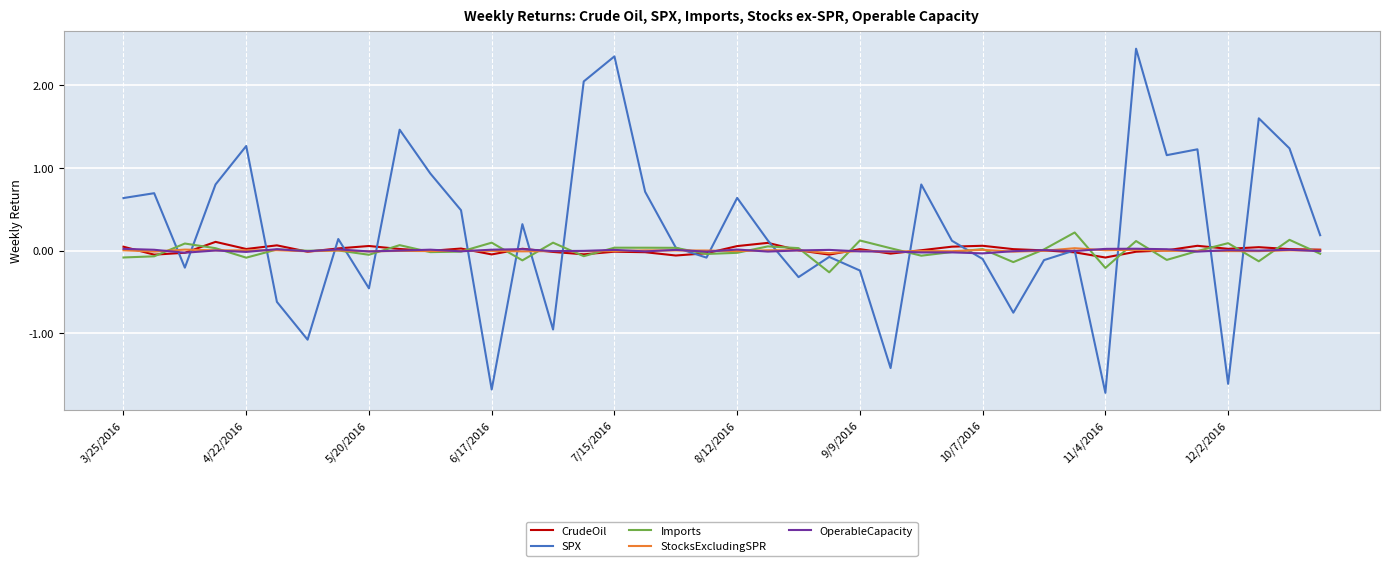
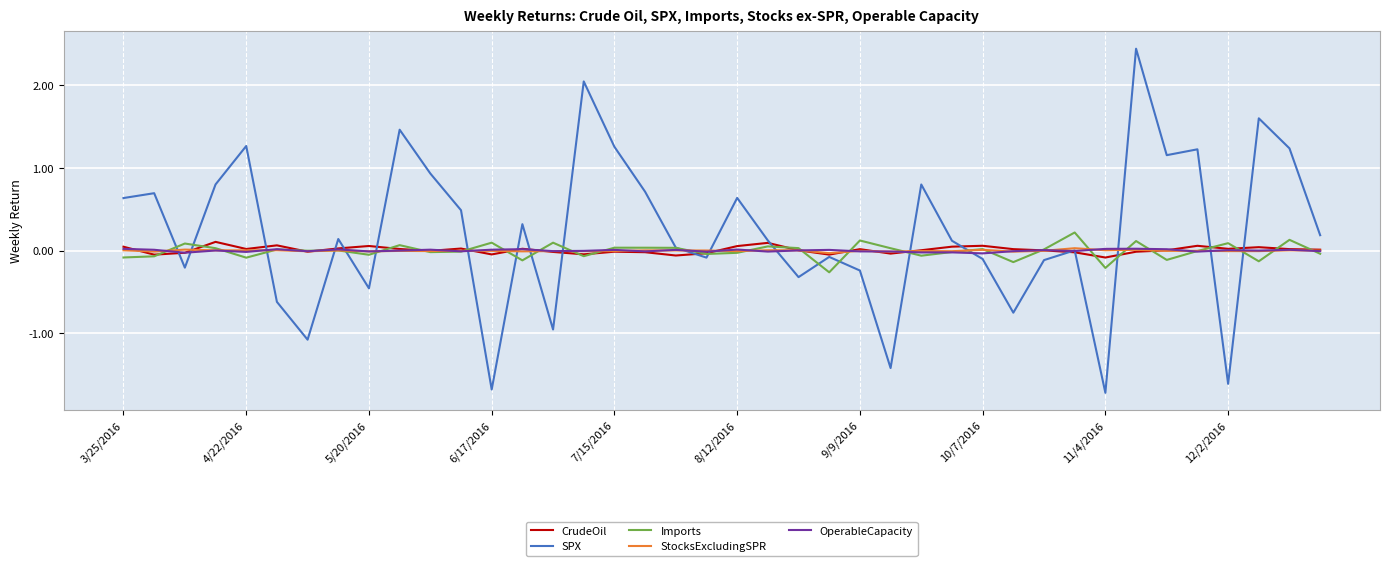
  {
    "CrudeOil": {
      "5/20/2016": 0.1,
      "6/17/2016": 0.0,
      "8/12/2016": 0.1,
      "10/7/2016": 0.1,
      "11/4/2016": -0.1
    },
    "SPX": {
      "3/25/2016": 0.6,
      "4/22/2016": 1.3,
      "5/20/2016": -0.5,
      "6/17/2016": -1.7,
-     "7/15/2016": 2.3,
+     "7/15/2016": 1.3,
      "8/12/2016": 0.6,
      "9/9/2016": -0.2,
      "10/7/2016": -0.1,
      "11/4/2016": -1.7,
      "12/2/2016": -1.6
    },
    "Imports": {
      "3/25/2016": -0.1,
      "4/22/2016": -0.1,
      "5/20/2016": 0.0,
      "6/17/2016": 0.1,
      "9/9/2016": 0.1,
      "11/4/2016": -0.2,
      "12/2/2016": 0.1
    },
    "OperableCapacity": {
      "10/7/2016": 0.0
    }
  }
